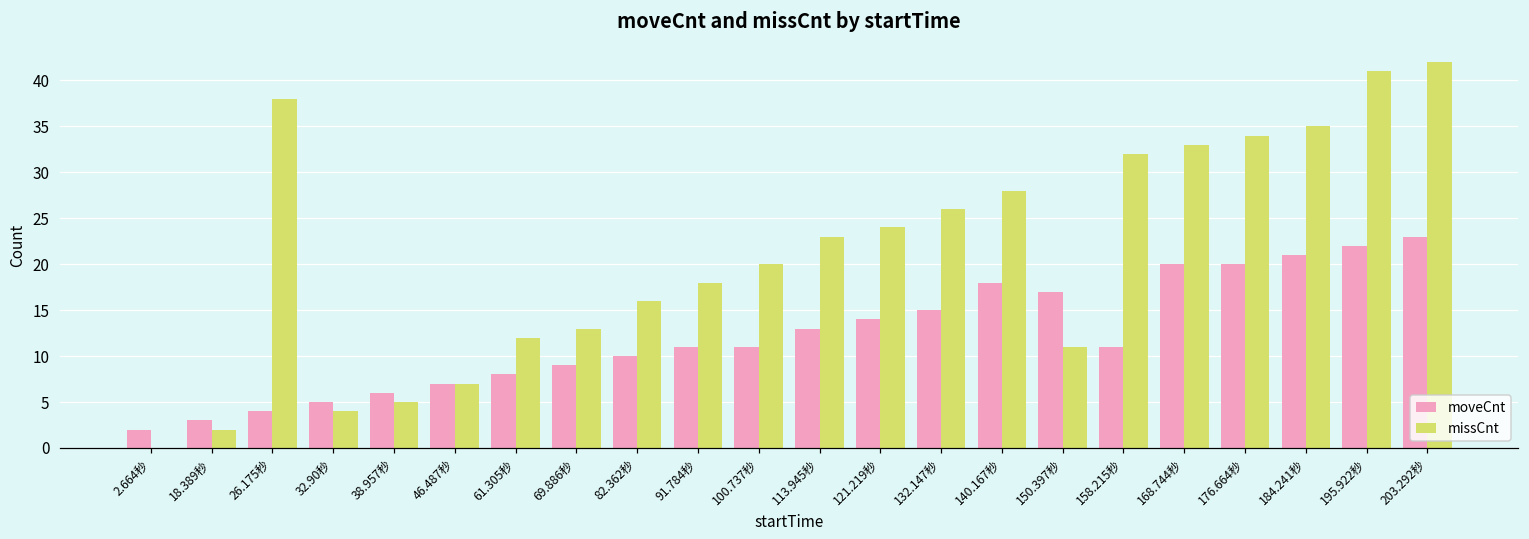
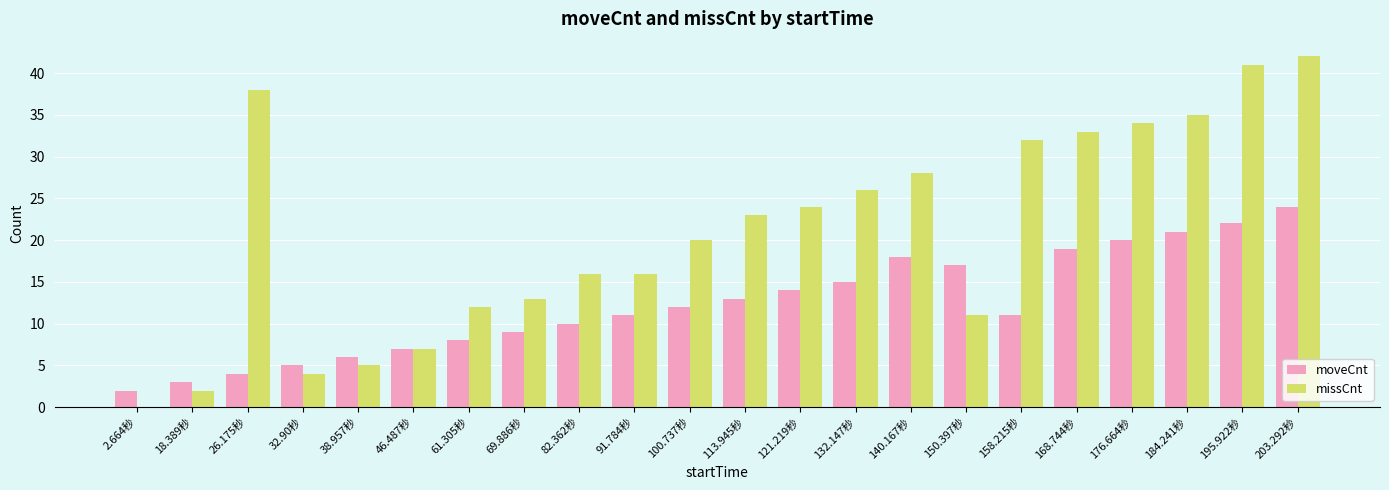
  {
    "moveCnt": {
      "2.664秒": 2,
      "18.389秒": 3,
      "26.175秒": 4,
      "32.90秒": 5,
      "38.957秒": 6,
      "46.487秒": 7,
      "61.305秒": 8,
      "69.886秒": 9,
      "82.362秒": 10,
      "91.784秒": 11,
-     "100.737秒": 11,
+     "100.737秒": 12,
      "113.945秒": 13,
      "121.219秒": 14,
      "132.147秒": 15,
      "140.167秒": 18,
      "150.397秒": 17,
      "158.215秒": 11,
-     "168.744秒": 20,
+     "168.744秒": 19,
      "176.664秒": 20,
      "184.241秒": 21,
      "195.922秒": 22,
-     "203.292秒": 23
+     "203.292秒": 24
    },
    "missCnt": {
      "2.664秒": 0,
      "18.389秒": 2,
      "26.175秒": 38,
      "32.90秒": 4,
      "38.957秒": 5,
      "46.487秒": 7,
      "61.305秒": 12,
      "69.886秒": 13,
      "82.362秒": 16,
-     "91.784秒": 18,
+     "91.784秒": 16,
      "100.737秒": 20,
      "113.945秒": 23,
      "121.219秒": 24,
      "132.147秒": 26,
      "140.167秒": 28,
      "150.397秒": 11,
      "158.215秒": 32,
      "168.744秒": 33,
      "176.664秒": 34,
      "184.241秒": 35,
      "195.922秒": 41,
      "203.292秒": 42
    }
  }
